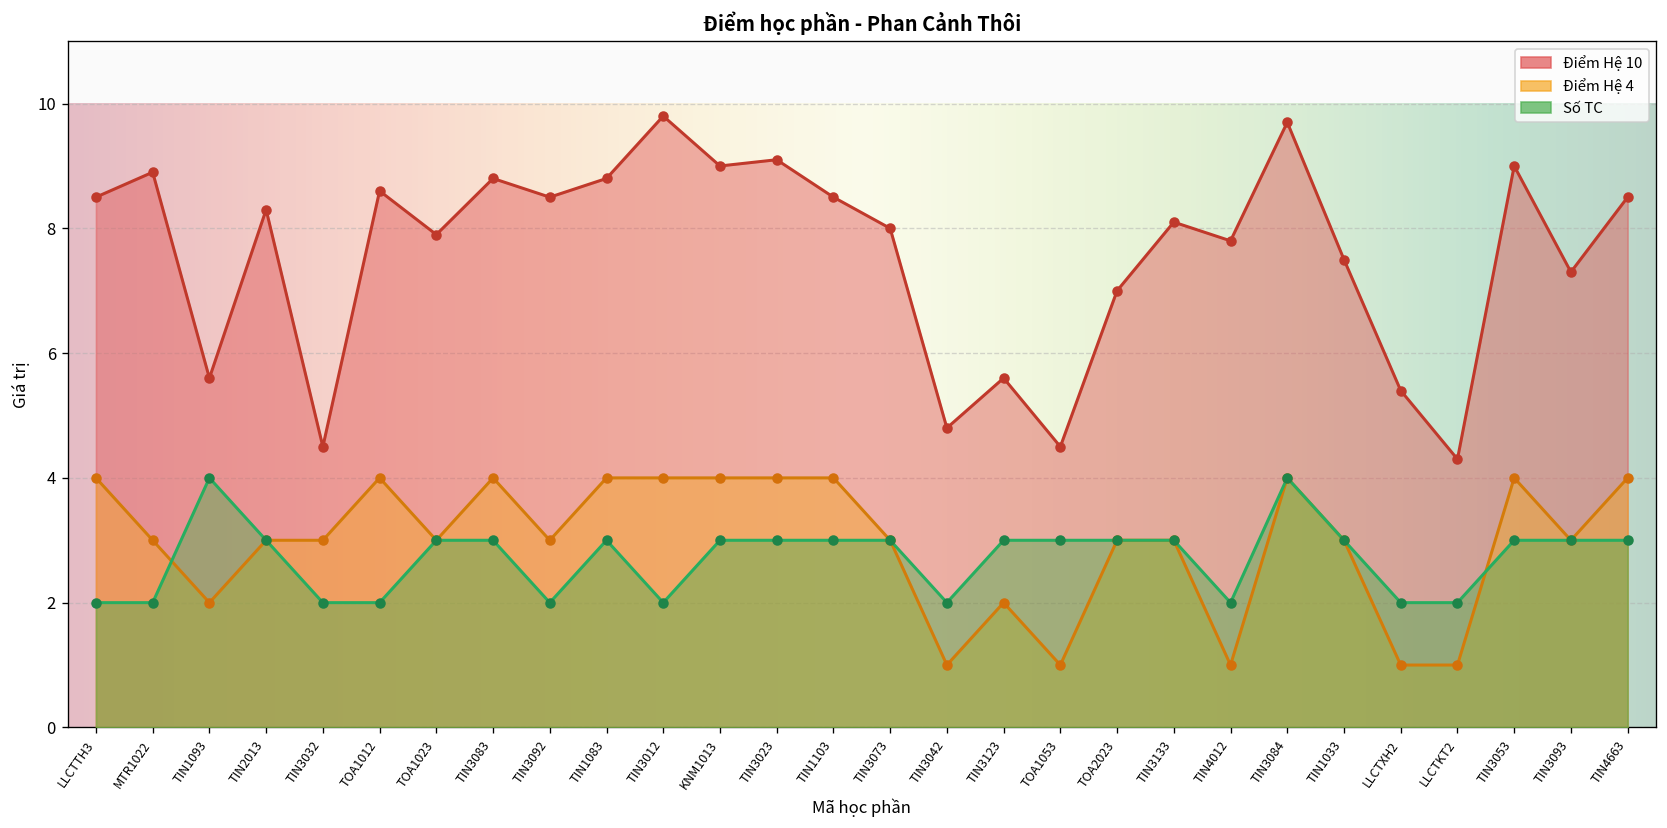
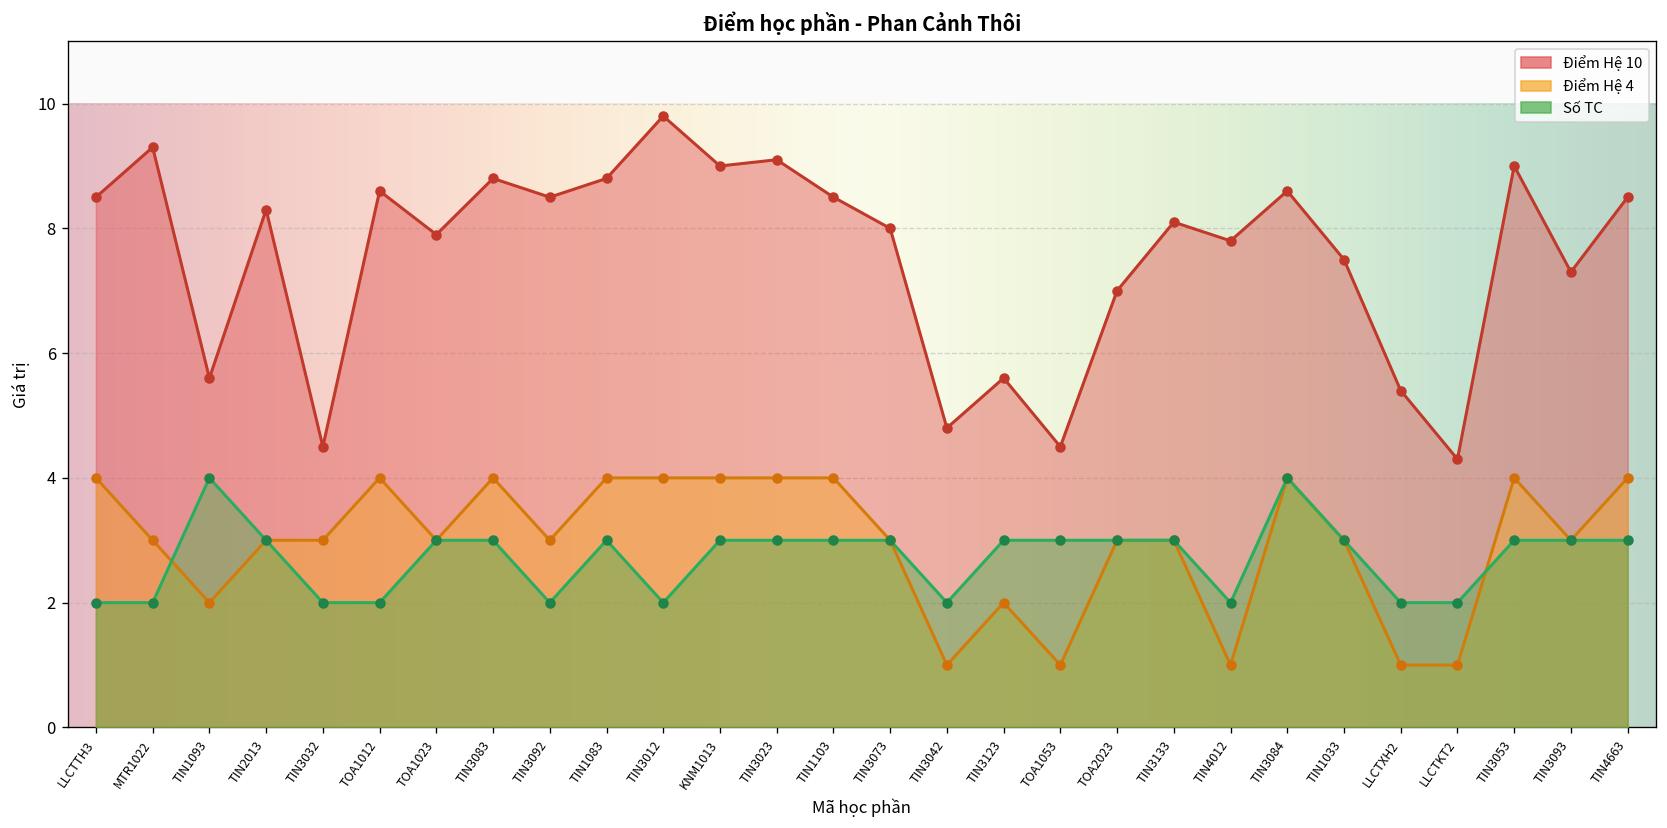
  {
    "Điểm Hệ 10": {
      "LLCTTH3": 8.5,
-     "MTR1022": 8.9,
+     "MTR1022": 9.3,
      "TIN1093": 5.6,
      "TIN2013": 8.3,
      "TIN3032": 4.5,
      "TOA1012": 8.6,
      "TOA1023": 7.9,
      "TIN3083": 8.8,
      "TIN3092": 8.5,
      "TIN1083": 8.8,
      "TIN3012": 9.8,
      "KNM1013": 9.0,
      "TIN3023": 9.1,
      "TIN1103": 8.5,
      "TIN3073": 8.0,
      "TIN3042": 4.8,
      "TIN3123": 5.6,
      "TOA1053": 4.5,
      "TOA2023": 7.0,
      "TIN3133": 8.1,
      "TIN4012": 7.8,
-     "TIN3084": 9.7,
+     "TIN3084": 8.6,
      "TIN1033": 7.5,
      "LLCTXH2": 5.4,
      "LLCTKT2": 4.3,
      "TIN3053": 9.0,
      "TIN3093": 7.3,
      "TIN4663": 8.5
    },
    "Điểm Hệ 4": {
      "LLCTTH3": 4.0,
      "MTR1022": 3.0,
      "TIN1093": 2.0,
      "TIN3032": 3.0,
      "TOA1012": 4.0,
      "TIN3083": 4.0,
      "TIN3092": 3.0,
      "TIN1083": 4.0,
      "TIN3012": 4.0,
      "KNM1013": 4.0,
      "TIN3023": 4.0,
      "TIN1103": 4.0,
      "TIN3042": 1.0,
      "TIN3123": 2.0,
      "TOA1053": 1.0,
      "TIN4012": 1.0,
      "LLCTXH2": 1.0,
      "LLCTKT2": 1.0,
      "TIN3053": 4.0,
      "TIN4663": 4.0
    },
    "Số TC": {
      "LLCTTH3": 2.0,
      "MTR1022": 2.0,
      "TIN1093": 4.0,
      "TIN3032": 2.0,
      "TOA1012": 2.0,
      "TIN3083": 3.0,
      "TIN3092": 2.0,
      "TIN1083": 3.0,
      "TIN3012": 2.0,
      "KNM1013": 3.0,
      "TIN3023": 3.0,
      "TIN1103": 3.0,
      "TIN3042": 2.0,
      "TIN3123": 3.0,
      "TOA1053": 3.0,
      "TIN4012": 2.0,
      "LLCTXH2": 2.0,
      "LLCTKT2": 2.0,
      "TIN3053": 3.0,
      "TIN4663": 3.0
    }
  }
